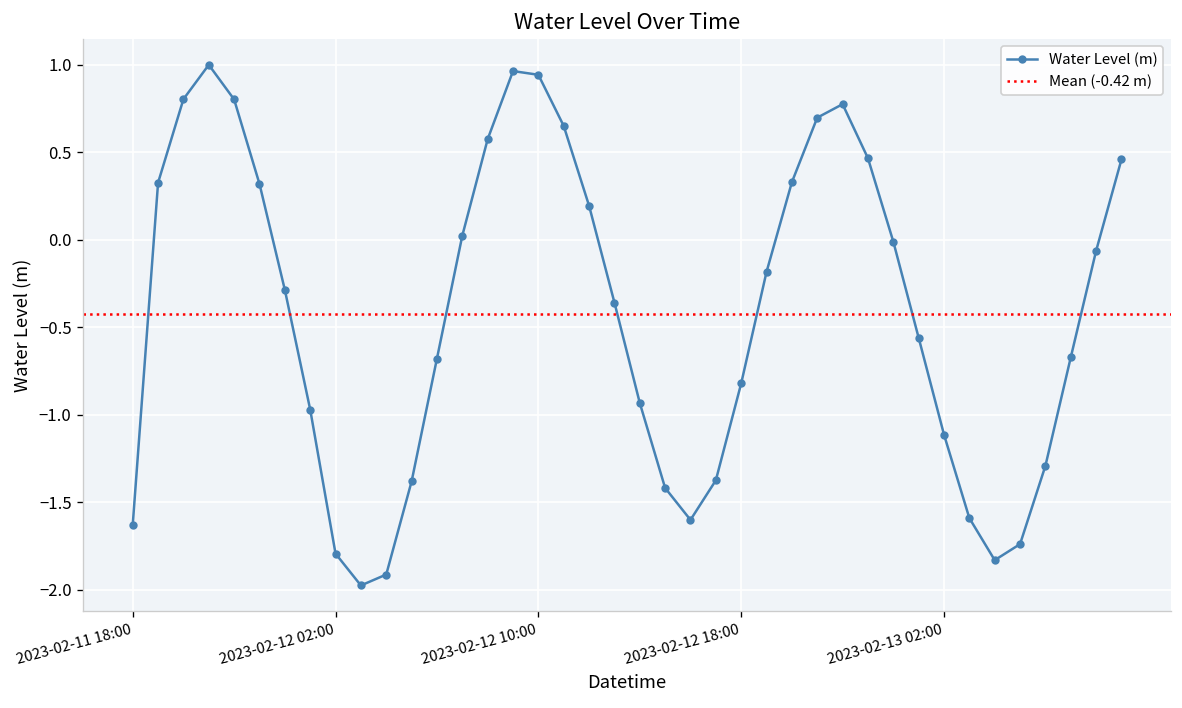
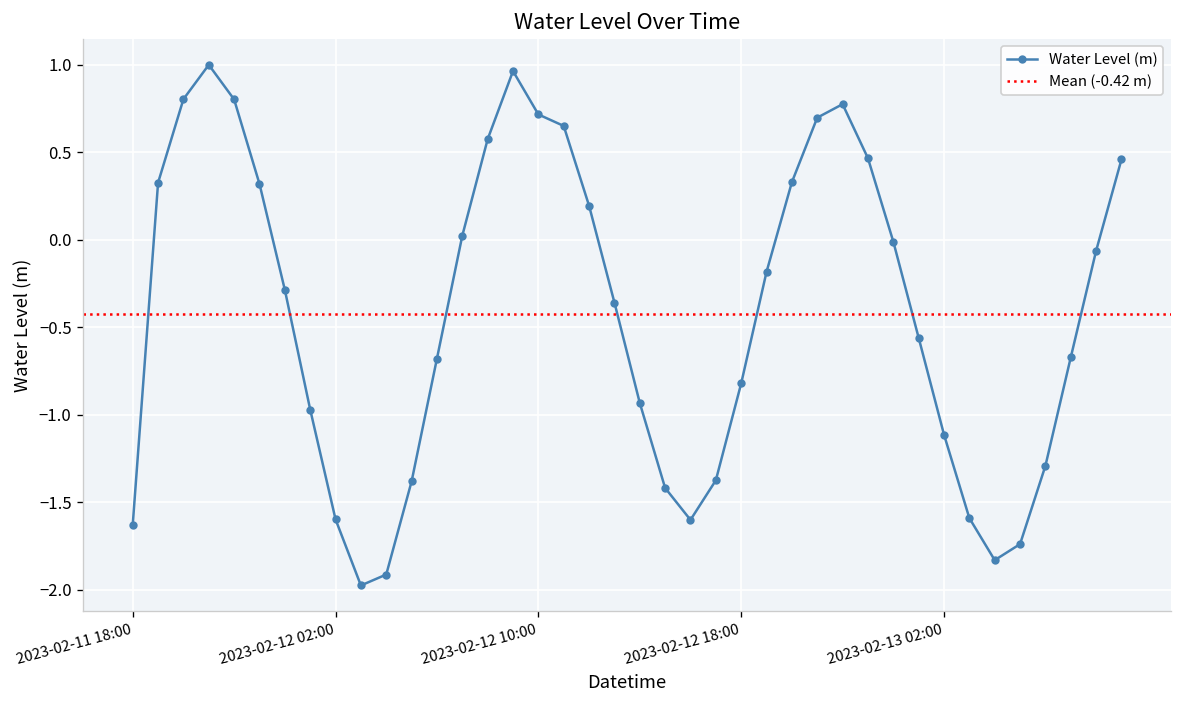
  {
    "2023-02-11 18:00": -1.63,
-   "2023-02-12 02:00": -1.79,
-   "2023-02-12 10:00": 0.94,
+   "2023-02-12 02:00": -1.60,
+   "2023-02-12 10:00": 0.72,
    "2023-02-12 18:00": -0.82,
    "2023-02-13 02:00": -1.11
  }
